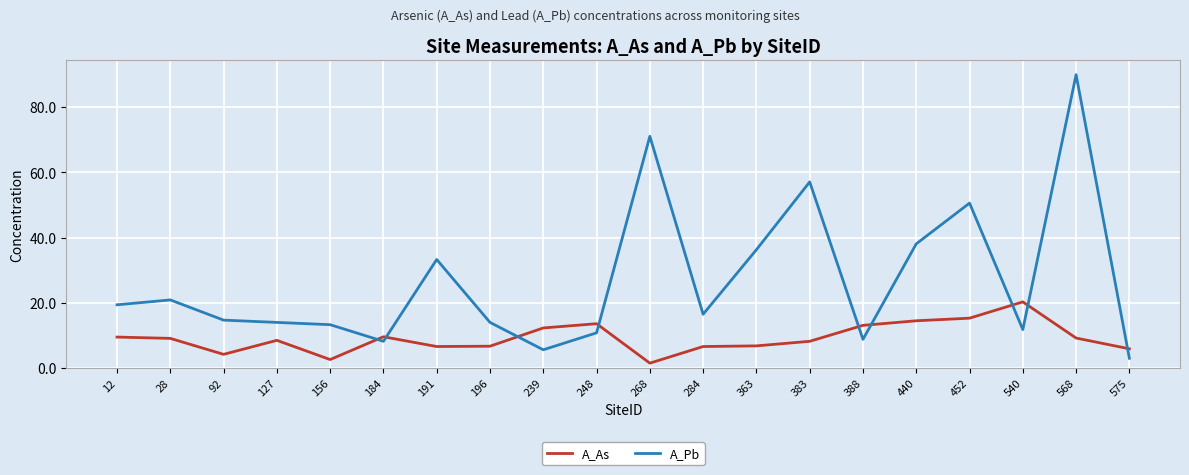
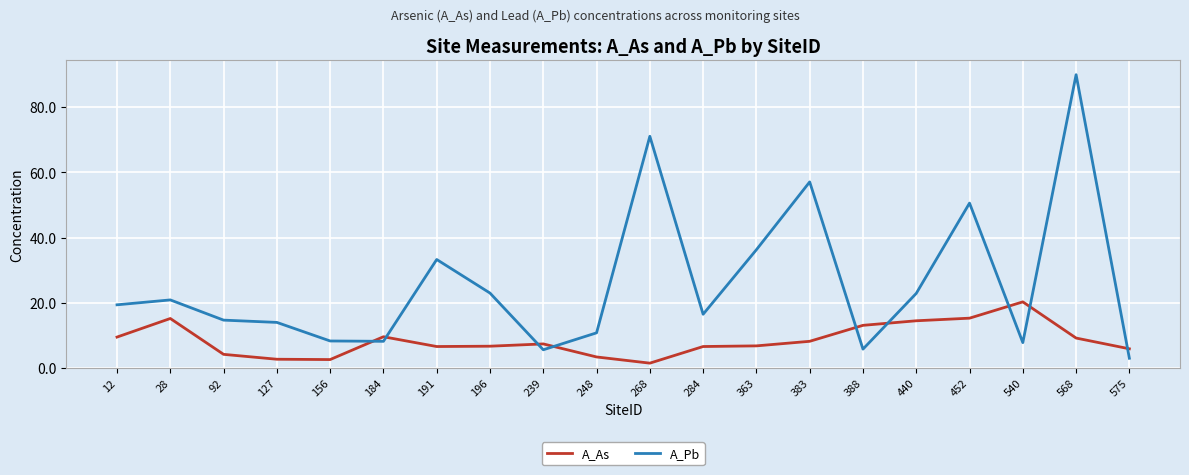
  {
    "A_As": {
      "12": 10,
-     "28": 9,
+     "28": 15,
      "92": 4,
-     "127": 9,
+     "127": 3,
      "156": 3,
      "184": 10,
      "191": 7,
      "196": 7,
-     "239": 12,
-     "248": 14,
+     "239": 7,
+     "248": 3,
      "268": 2,
      "284": 7,
      "363": 7,
      "383": 8,
      "388": 13,
      "440": 15,
      "452": 15,
      "540": 20,
      "568": 9,
      "575": 6
    },
    "A_Pb": {
      "12": 19,
      "28": 21,
      "92": 15,
      "127": 14,
-     "156": 13,
+     "156": 8,
      "184": 8,
      "191": 33,
-     "196": 14,
+     "196": 23,
      "239": 6,
      "248": 11,
      "268": 71,
      "284": 17,
      "363": 36,
      "383": 57,
-     "388": 9,
-     "440": 38,
+     "388": 6,
+     "440": 23,
      "452": 51,
-     "540": 12,
+     "540": 8,
      "568": 90,
      "575": 3
    }
  }
